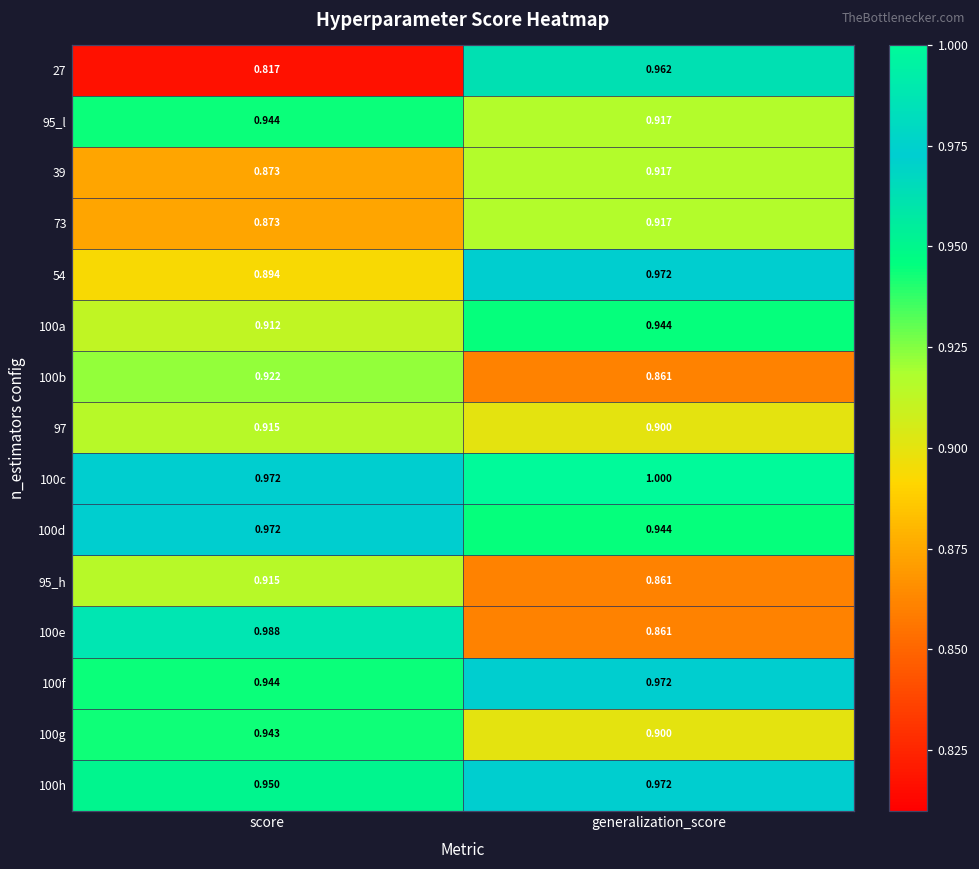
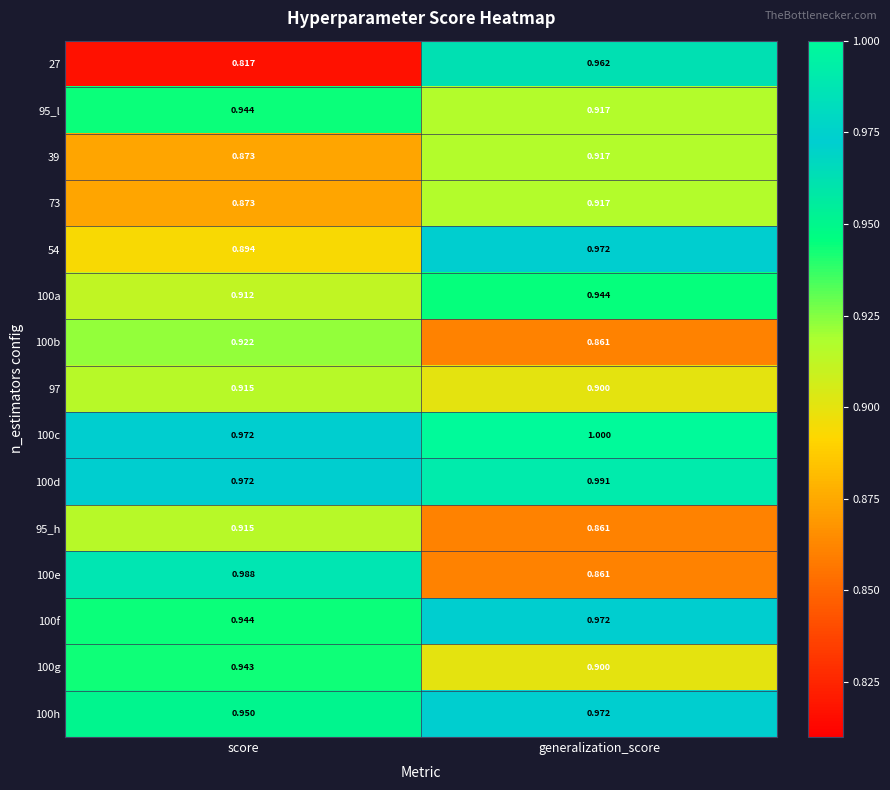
  {
    "27": {
      "score": 0.817,
      "generalization_score": 0.962
    },
    "95_l": {
      "score": 0.944,
      "generalization_score": 0.917
    },
    "39": {
      "score": 0.873,
      "generalization_score": 0.917
    },
    "73": {
      "score": 0.873,
      "generalization_score": 0.917
    },
    "54": {
      "score": 0.894,
      "generalization_score": 0.972
    },
    "100a": {
      "score": 0.912,
      "generalization_score": 0.944
    },
    "100b": {
      "score": 0.922,
      "generalization_score": 0.861
    },
    "97": {
      "score": 0.915,
      "generalization_score": 0.900
    },
    "100c": {
      "score": 0.972,
      "generalization_score": 1.000
    },
    "100d": {
      "score": 0.972,
-     "generalization_score": 0.944
+     "generalization_score": 0.991
    },
    "95_h": {
      "score": 0.915,
      "generalization_score": 0.861
    },
    "100e": {
      "score": 0.988,
      "generalization_score": 0.861
    },
    "100f": {
      "score": 0.944,
      "generalization_score": 0.972
    },
    "100g": {
      "score": 0.943,
      "generalization_score": 0.900
    },
    "100h": {
      "score": 0.950,
      "generalization_score": 0.972
    }
  }
